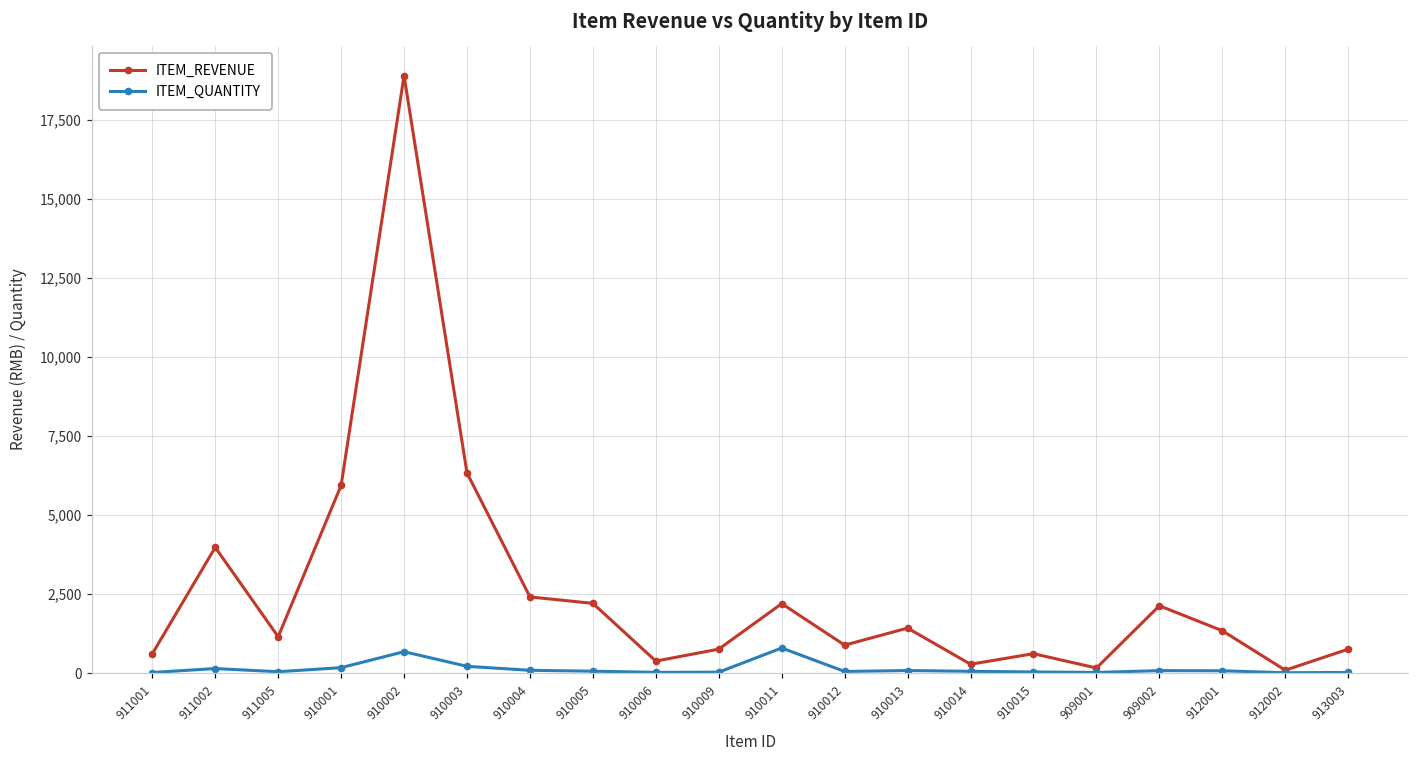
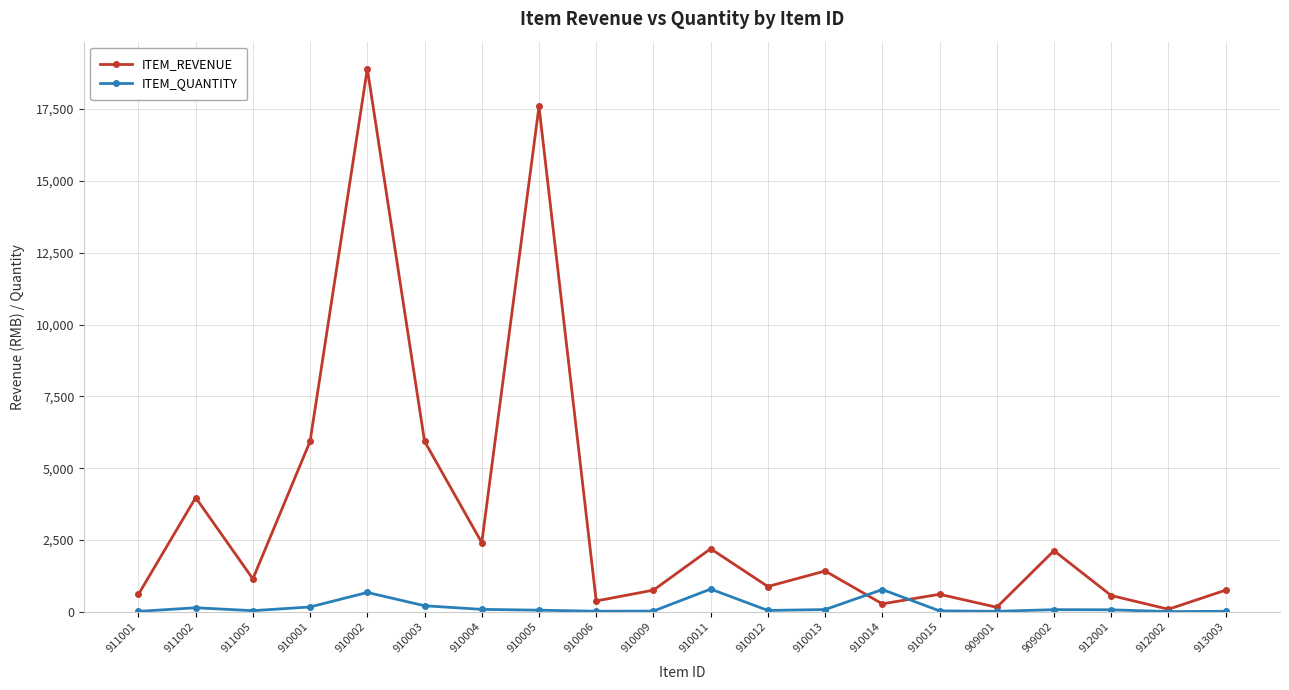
  {
    "ITEM_REVENUE": {
      "911001": "600",
      "911002": "4,000",
      "911005": "1,100",
      "910001": "5,900",
      "910002": "18,900",
-     "910003": "6,300",
+     "910003": "5,900",
      "910004": "2,400",
-     "910005": "2,200",
+     "910005": "17,600",
      "910006": "400",
      "910009": "800",
      "910011": "2,200",
      "910012": "900",
      "910013": "1,400",
      "910014": "300",
      "910015": "600",
      "909001": "200",
      "909002": "2,100",
-     "912001": "1,300",
+     "912001": "600",
      "913003": "800"
    },
    "ITEM_QUANTITY": {
      "911001": "0",
      "911002": "100",
      "911005": "0",
      "910001": "200",
      "910002": "700",
      "910003": "200",
      "910004": "100",
      "910005": "100",
      "910006": "0",
      "910009": "0",
      "910011": "800",
      "910012": "0",
      "910013": "100",
-     "910014": "100",
+     "910014": "800",
      "910015": "0",
      "909001": "0",
      "909002": "100",
      "912001": "100",
      "913003": "0"
    }
  }
